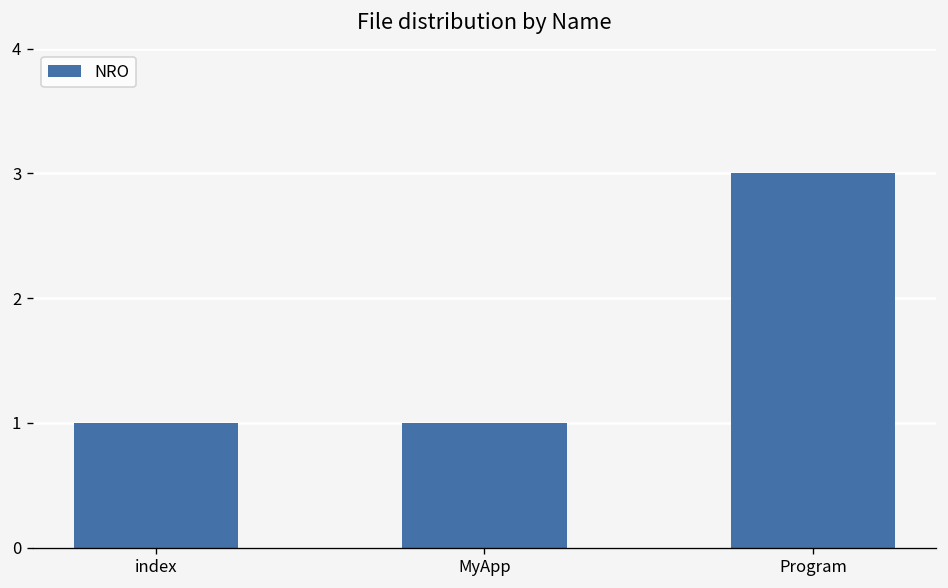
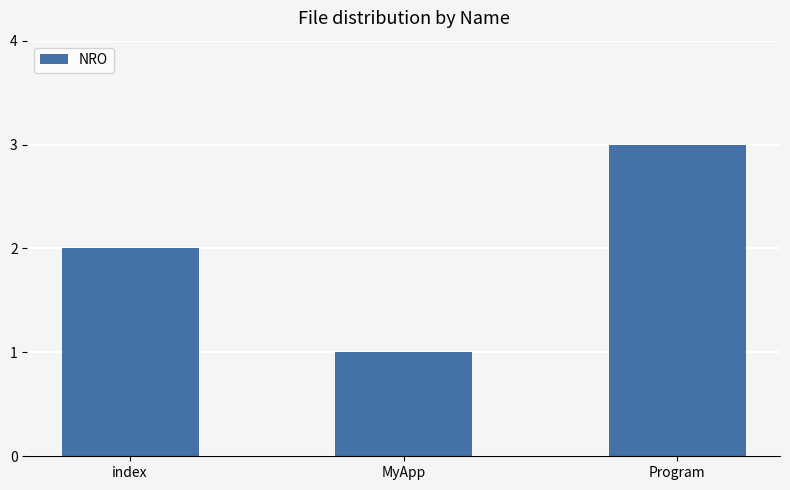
  {
-   "index": 1,
+   "index": 2,
    "MyApp": 1,
    "Program": 3
  }
